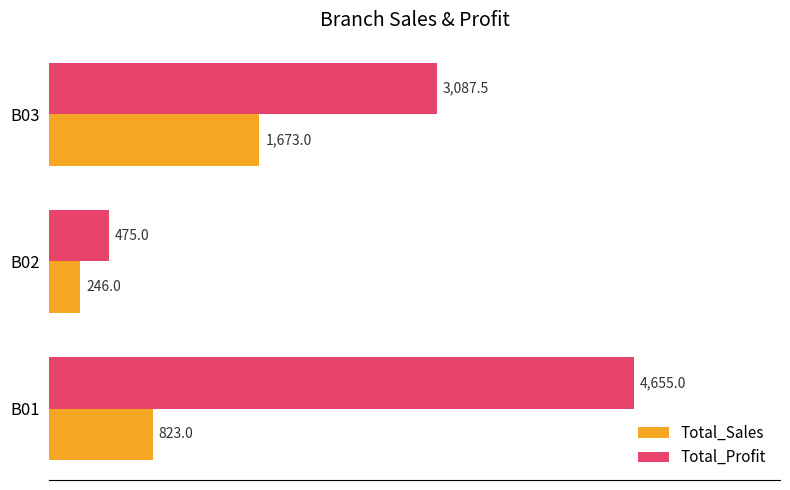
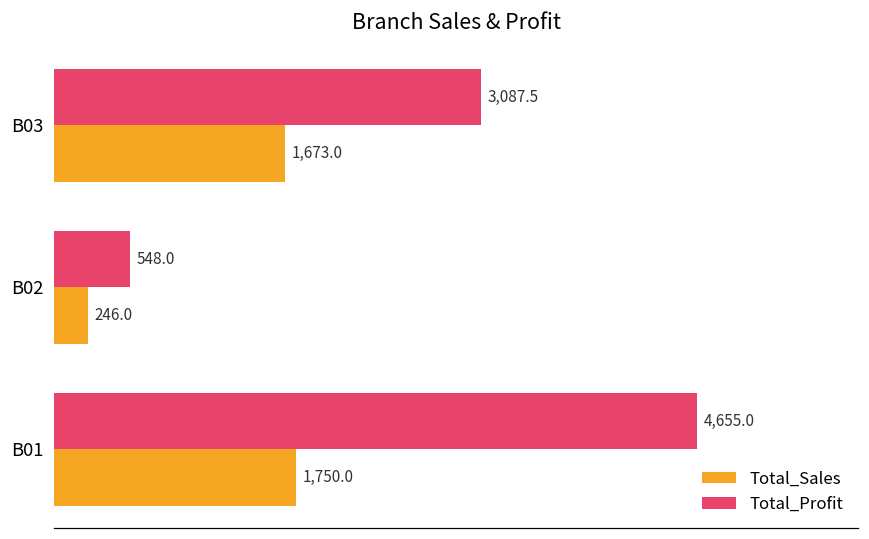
  {
    "Total_Sales": {
      "B03": "1,673.0",
      "B02": "246.0",
-     "B01": "823.0"
+     "B01": "1,750.0"
    },
    "Total_Profit": {
      "B03": "3,087.5",
-     "B02": "475.0",
+     "B02": "548.0",
      "B01": "4,655.0"
    }
  }
